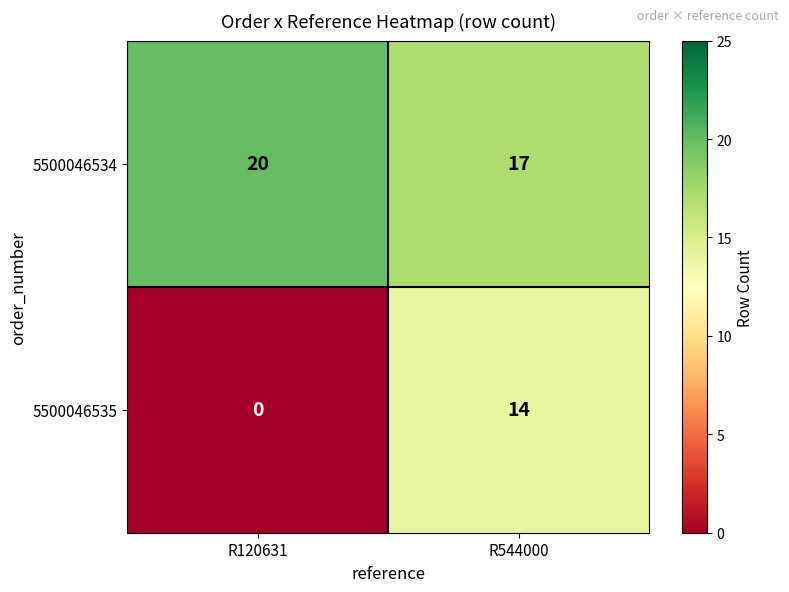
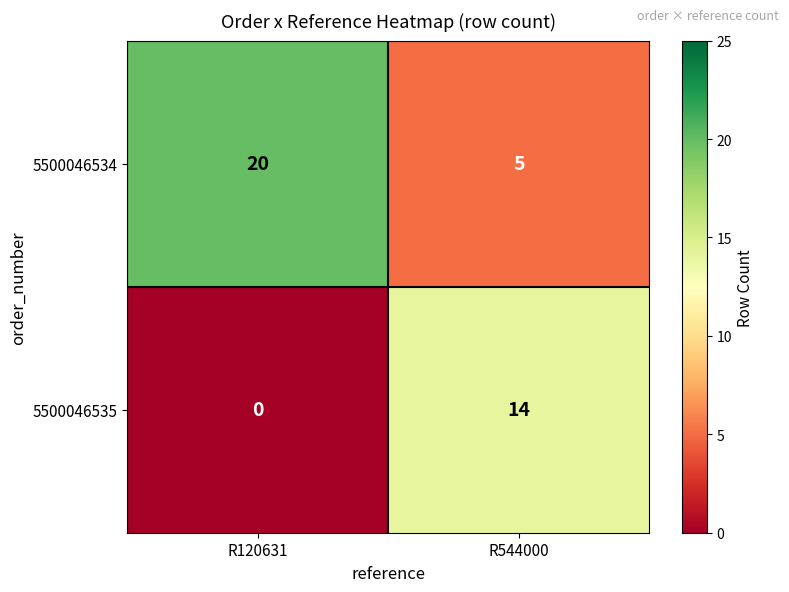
  {
    "5500046534": {
      "R120631": 20,
-     "R544000": 17
+     "R544000": 5
    },
    "5500046535": {
      "R120631": 0,
      "R544000": 14
    }
  }
